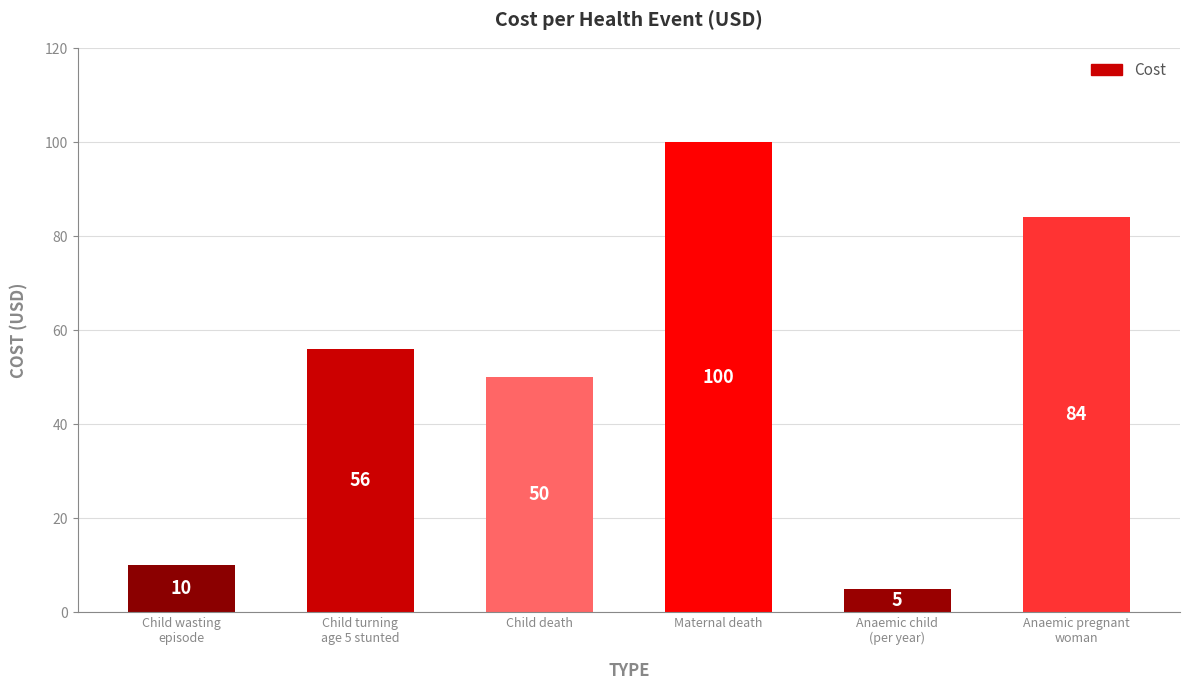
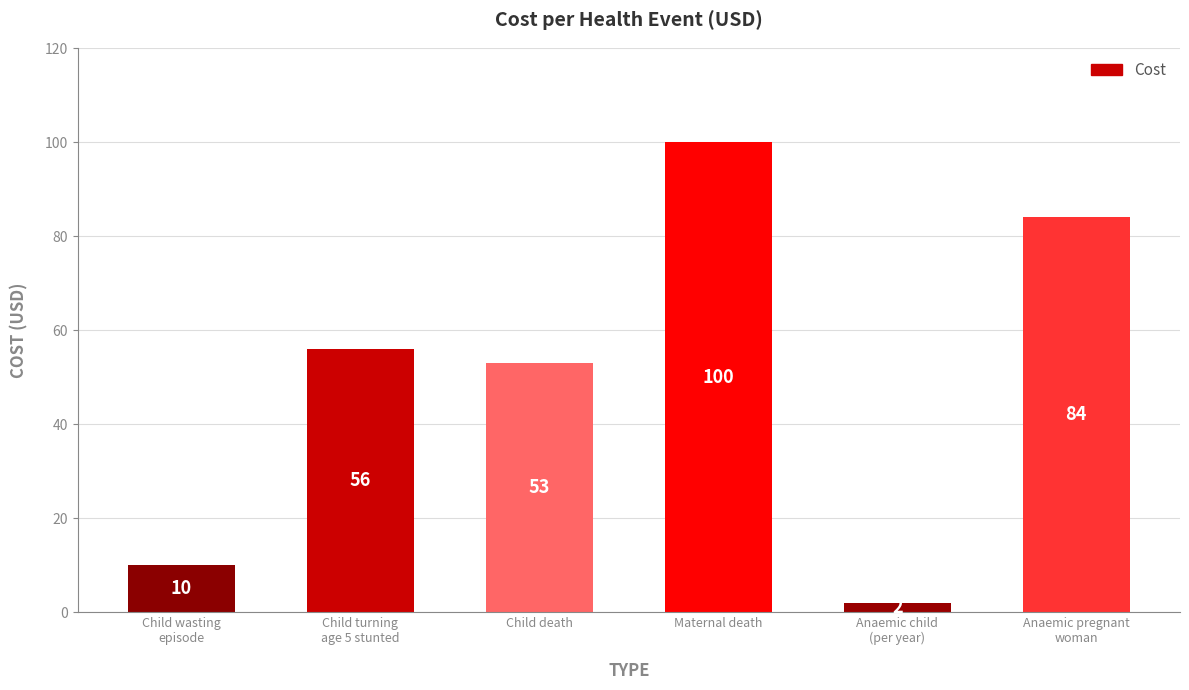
  {
    "Child wasting episode": 10,
    "Child turning age 5 stunted": 56,
-   "Child death": 50,
+   "Child death": 53,
    "Maternal death": 100,
-   "Anaemic child (per year)": 5,
+   "Anaemic child (per year)": 2,
    "Anaemic pregnant woman": 84
  }
